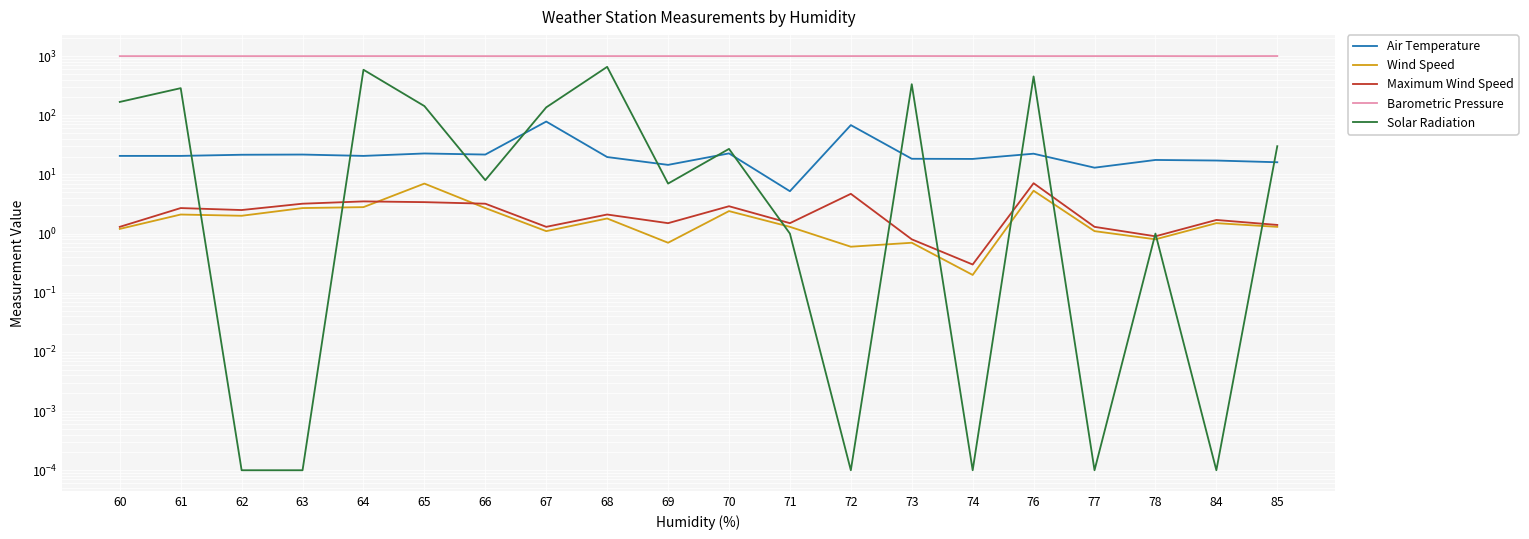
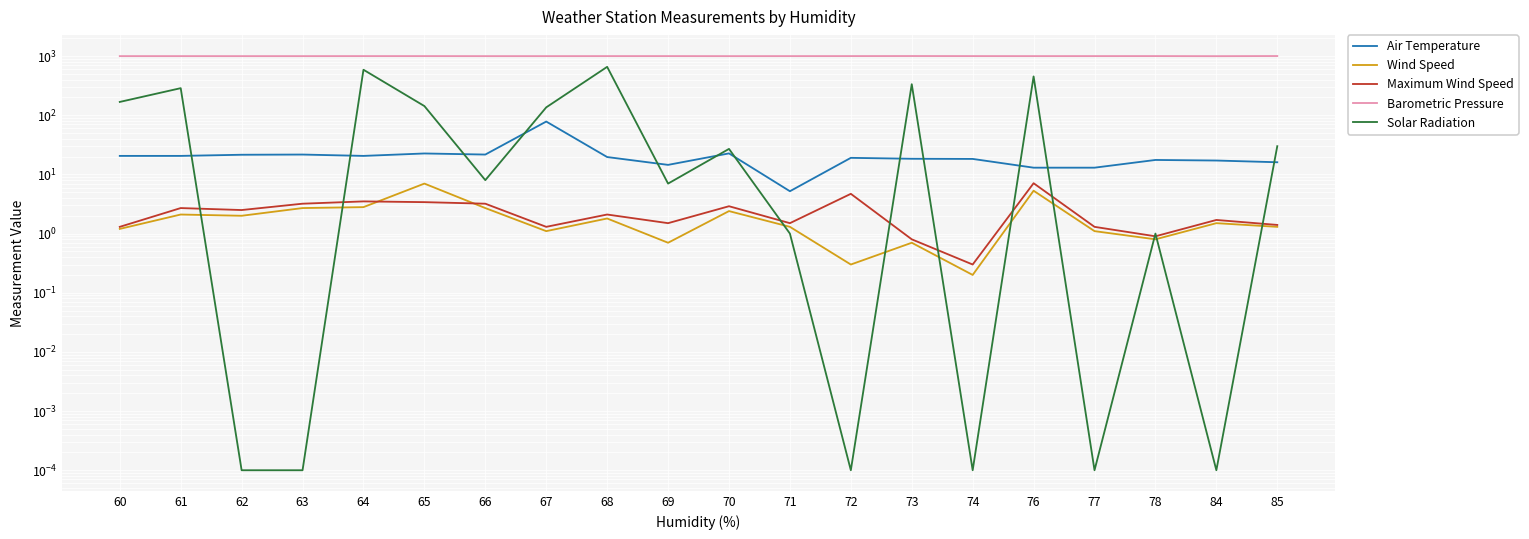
  {
    "Air Temperature": {
      "60": 21,
      "61": 21,
      "62": 22,
      "63": 22,
      "64": 21,
      "65": 23,
      "66": 22,
      "67": 80,
      "68": 20,
      "69": 15,
      "70": 23,
      "71": 5,
-     "72": 70,
+     "72": 19,
      "73": 18,
      "74": 18,
-     "76": 22,
+     "76": 13,
      "77": 13,
      "78": 18,
      "84": 17,
      "85": 16
    },
    "Wind Speed": {
      "61": 2.1,
      "62": 2.0,
      "63": 3,
      "64": 3,
      "65": 7,
      "66": 3,
      "67": 1.1,
      "68": 1.8,
      "69": 0.7,
      "70": 2,
      "71": 1.3,
-     "72": 0.6,
+     "72": 0.3,
      "73": 0.7,
      "74": 0.2,
      "76": 5,
      "77": 1.1,
      "78": 0.8,
      "84": 1.5
    },
    "Maximum Wind Speed": {
      "61": 3,
      "62": 3,
      "63": 3,
      "64": 4,
      "65": 3,
      "66": 3,
      "67": 1.3,
      "68": 2.1,
      "69": 1.5,
      "70": 3,
      "71": 1.5,
      "72": 5,
      "73": 0.8,
      "74": 0.3,
      "76": 7,
      "77": 1.3,
      "84": 1.7
    },
    "Barometric Pressure": {
      "60": 1000,
      "61": 1000,
      "62": 1000,
      "63": 1000,
      "64": 1000,
      "65": 1000,
      "66": 1000,
      "67": 1000,
      "68": 1000,
      "69": 1000,
      "70": 1000,
      "71": 1000,
      "72": 1000,
      "73": 1000,
      "74": 1000,
      "76": 1000,
      "77": 1000,
      "78": 1000,
      "84": 1000,
      "85": 1000
    },
    "Solar Radiation": {
      "60": 170,
      "61": 300,
      "62": 0.00010,
      "63": 0.00010,
      "64": 600,
      "65": 140,
      "66": 8,
      "67": 140,
      "68": 700,
      "69": 7,
      "70": 30,
      "71": 1.0,
      "72": 0.00010,
      "73": 300,
      "74": 0.00010,
      "76": 500,
      "77": 0.00010,
      "84": 0.00010,
      "85": 30
    }
  }
